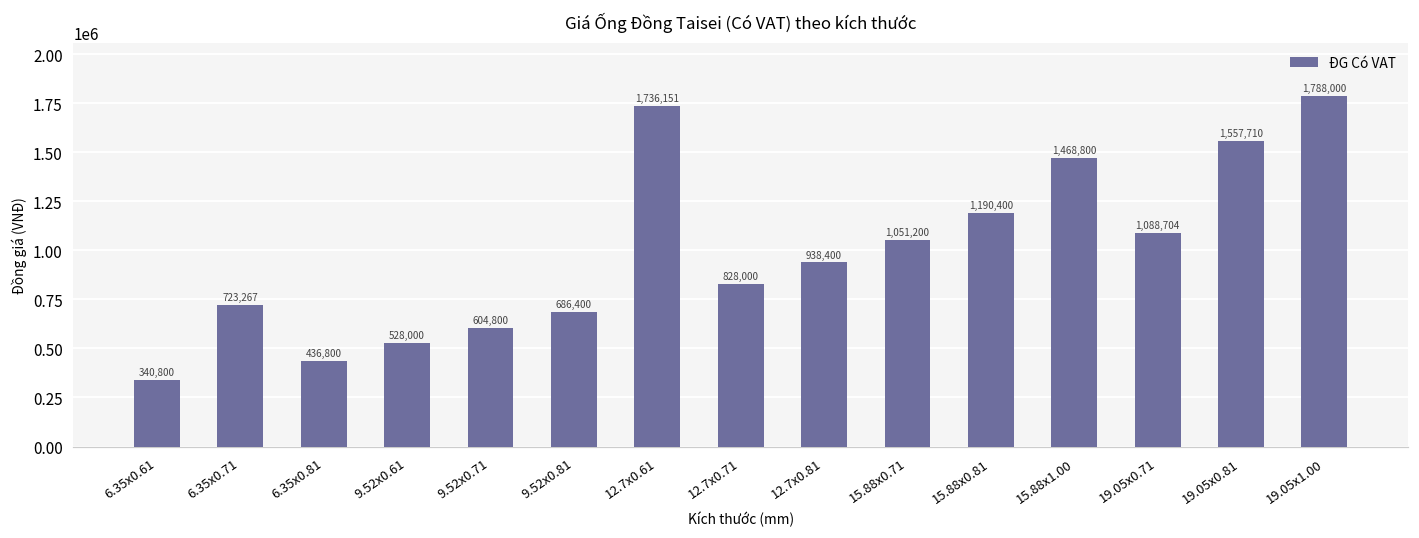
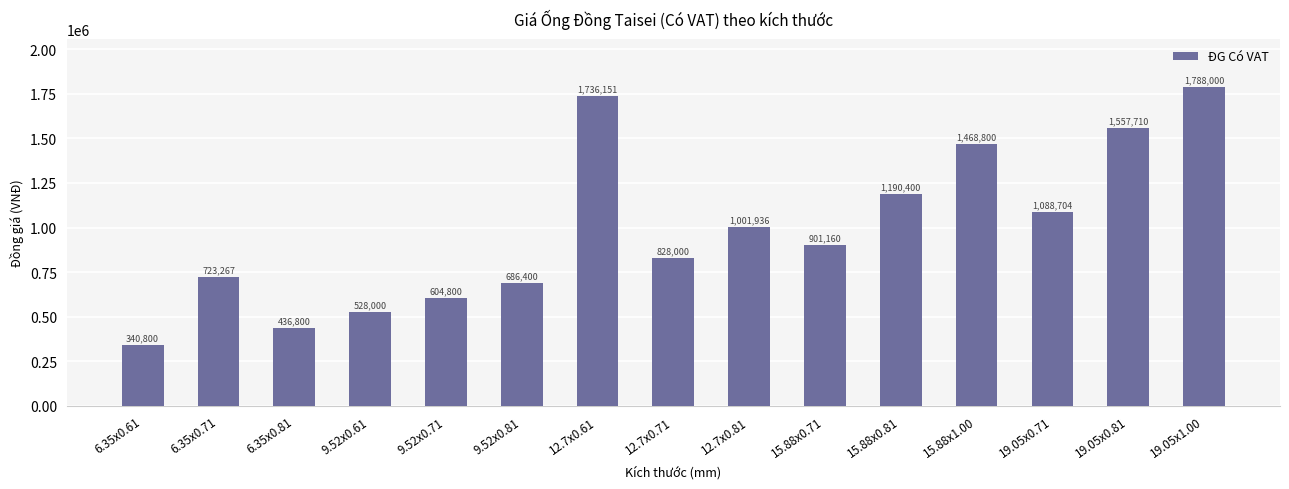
  {
    "6.35x0.61": "340,800",
    "6.35x0.71": "723,267",
    "6.35x0.81": "436,800",
    "9.52x0.61": "528,000",
    "9.52x0.71": "604,800",
    "9.52x0.81": "686,400",
    "12.7x0.61": "1,736,151",
    "12.7x0.71": "828,000",
-   "12.7x0.81": "938,400",
-   "15.88x0.71": "1,051,200",
+   "12.7x0.81": "1,001,936",
+   "15.88x0.71": "901,160",
    "15.88x0.81": "1,190,400",
    "15.88x1.00": "1,468,800",
    "19.05x0.71": "1,088,704",
    "19.05x0.81": "1,557,710",
    "19.05x1.00": "1,788,000"
  }
